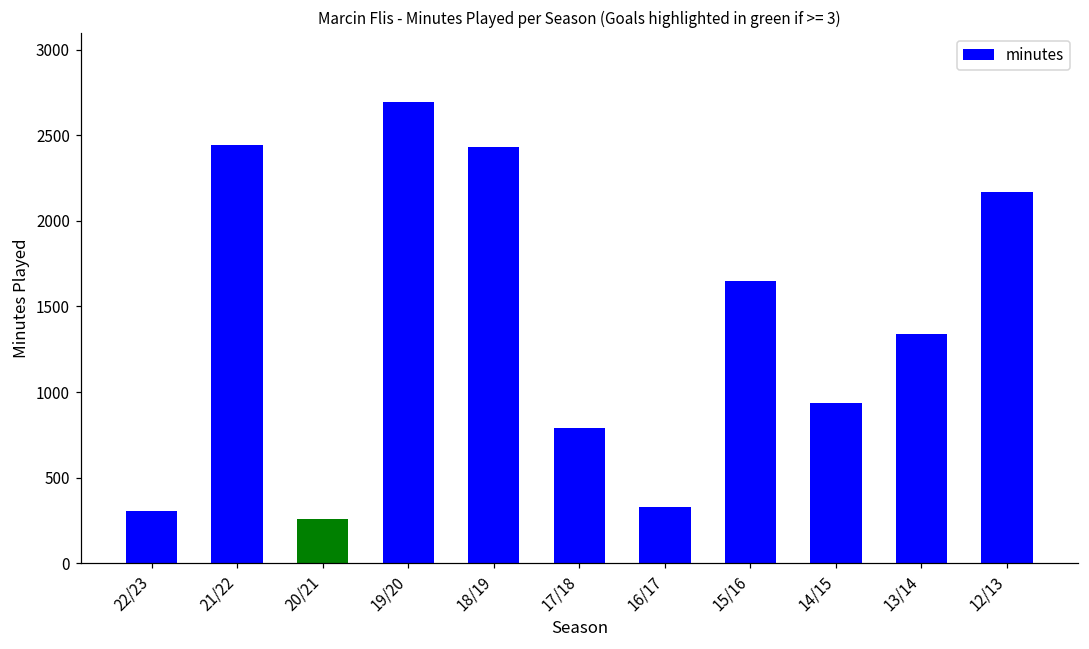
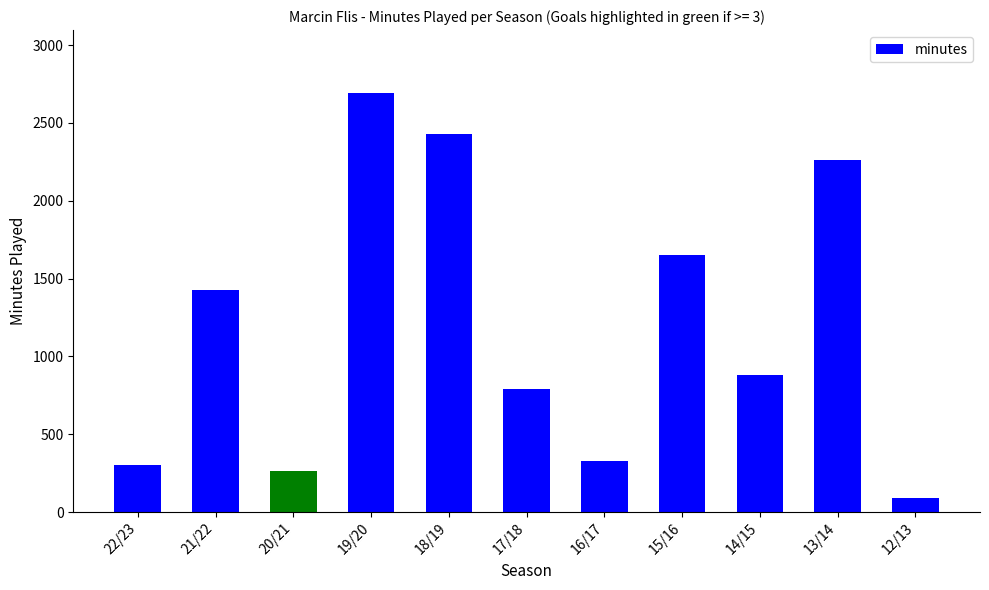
  {
    "22/23": 310,
-   "21/22": 2440,
+   "21/22": 1420,
    "20/21": 260,
    "19/20": 2690,
    "18/19": 2430,
    "17/18": 790,
    "16/17": 330,
    "15/16": 1650,
-   "14/15": 940,
-   "13/14": 1340,
-   "12/13": 2170
+   "14/15": 880,
+   "13/14": 2260,
+   "12/13": 90
  }
